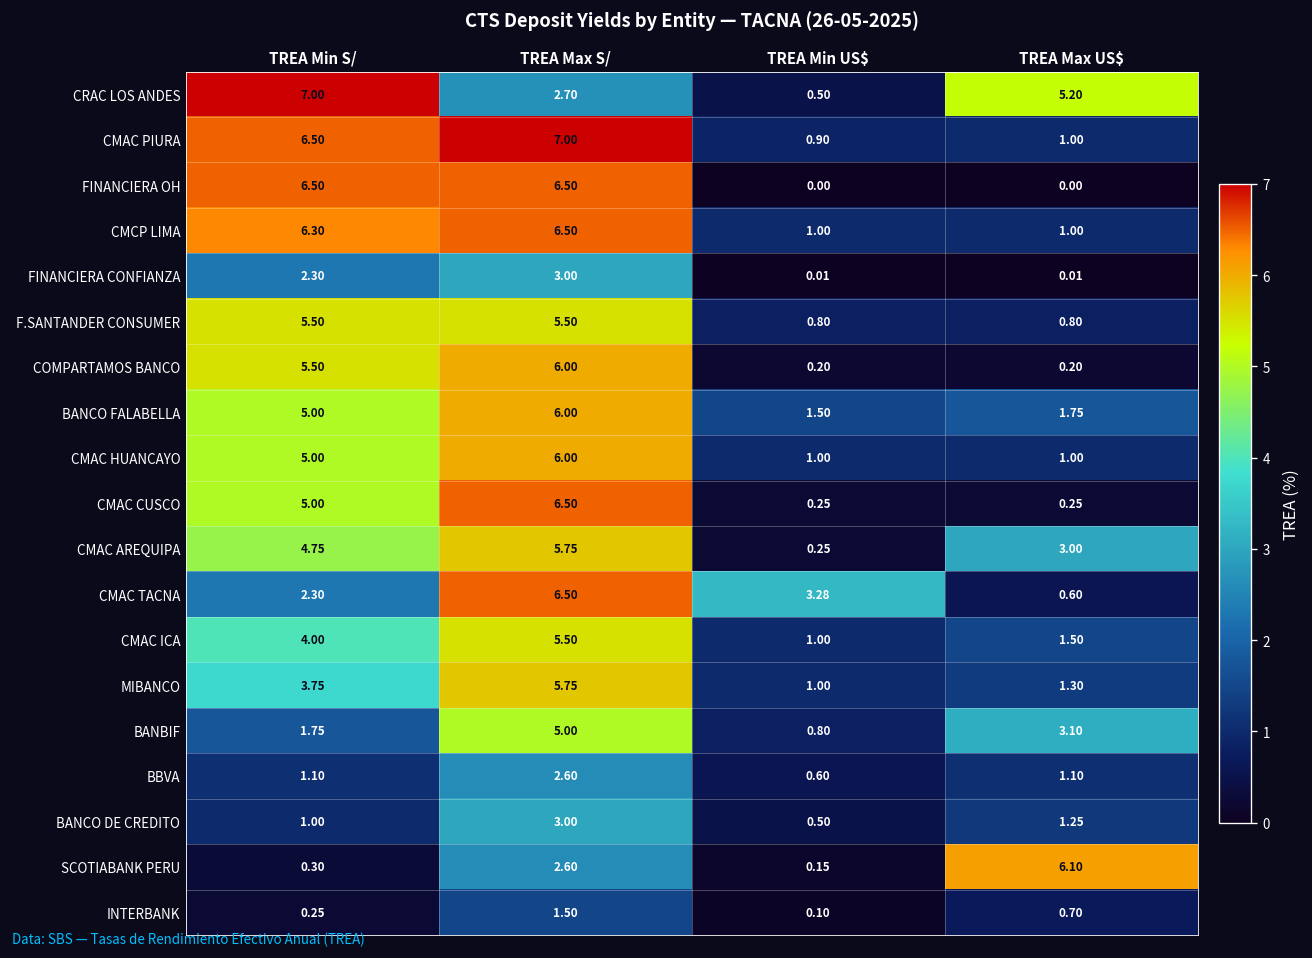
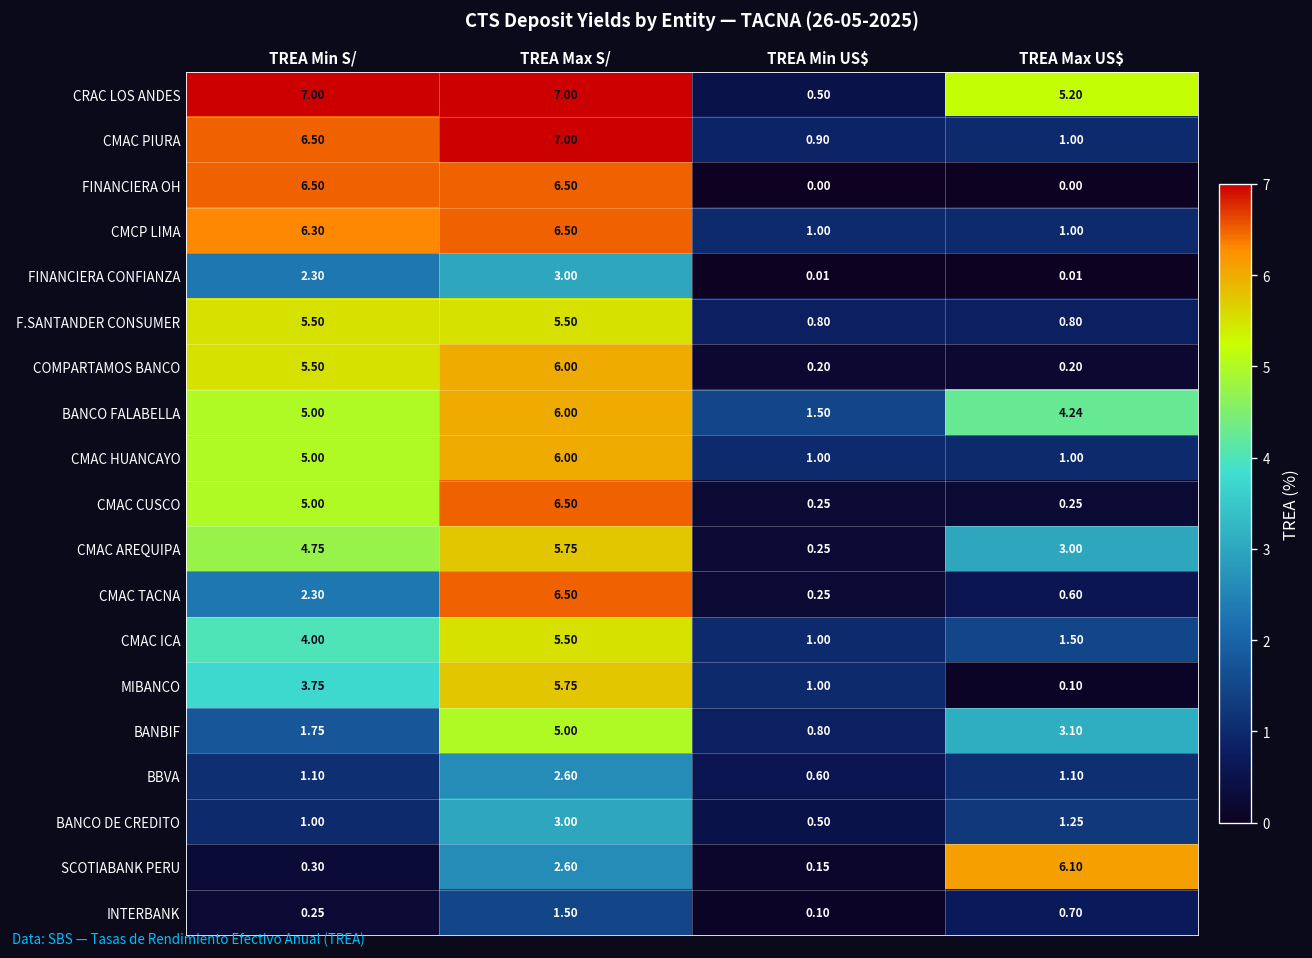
  {
    "CRAC LOS ANDES": {
      "TREA Min S/": 7.00,
-     "TREA Max S/": 2.70,
+     "TREA Max S/": 7.00,
      "TREA Min US$": 0.50,
      "TREA Max US$": 5.20
    },
    "CMAC PIURA": {
      "TREA Min S/": 6.50,
      "TREA Max S/": 7.00,
      "TREA Min US$": 0.90,
      "TREA Max US$": 1.00
    },
    "FINANCIERA OH": {
      "TREA Min S/": 6.50,
      "TREA Max S/": 6.50,
      "TREA Min US$": 0.00,
      "TREA Max US$": 0.00
    },
    "CMCP LIMA": {
      "TREA Min S/": 6.30,
      "TREA Max S/": 6.50,
      "TREA Min US$": 1.00,
      "TREA Max US$": 1.00
    },
    "FINANCIERA CONFIANZA": {
      "TREA Min S/": 2.30,
      "TREA Max S/": 3.00,
      "TREA Min US$": 0.01,
      "TREA Max US$": 0.01
    },
    "F.SANTANDER CONSUMER": {
      "TREA Min S/": 5.50,
      "TREA Max S/": 5.50,
      "TREA Min US$": 0.80,
      "TREA Max US$": 0.80
    },
    "COMPARTAMOS BANCO": {
      "TREA Min S/": 5.50,
      "TREA Max S/": 6.00,
      "TREA Min US$": 0.20,
      "TREA Max US$": 0.20
    },
    "BANCO FALABELLA": {
      "TREA Min S/": 5.00,
      "TREA Max S/": 6.00,
      "TREA Min US$": 1.50,
-     "TREA Max US$": 1.75
+     "TREA Max US$": 4.24
    },
    "CMAC HUANCAYO": {
      "TREA Min S/": 5.00,
      "TREA Max S/": 6.00,
      "TREA Min US$": 1.00,
      "TREA Max US$": 1.00
    },
    "CMAC CUSCO": {
      "TREA Min S/": 5.00,
      "TREA Max S/": 6.50,
      "TREA Min US$": 0.25,
      "TREA Max US$": 0.25
    },
    "CMAC AREQUIPA": {
      "TREA Min S/": 4.75,
      "TREA Max S/": 5.75,
      "TREA Min US$": 0.25,
      "TREA Max US$": 3.00
    },
    "CMAC TACNA": {
      "TREA Min S/": 2.30,
      "TREA Max S/": 6.50,
-     "TREA Min US$": 3.28,
+     "TREA Min US$": 0.25,
      "TREA Max US$": 0.60
    },
    "CMAC ICA": {
      "TREA Min S/": 4.00,
      "TREA Max S/": 5.50,
      "TREA Min US$": 1.00,
      "TREA Max US$": 1.50
    },
    "MIBANCO": {
      "TREA Min S/": 3.75,
      "TREA Max S/": 5.75,
      "TREA Min US$": 1.00,
-     "TREA Max US$": 1.30
+     "TREA Max US$": 0.10
    },
    "BANBIF": {
      "TREA Min S/": 1.75,
      "TREA Max S/": 5.00,
      "TREA Min US$": 0.80,
      "TREA Max US$": 3.10
    },
    "BBVA": {
      "TREA Min S/": 1.10,
      "TREA Max S/": 2.60,
      "TREA Min US$": 0.60,
      "TREA Max US$": 1.10
    },
    "BANCO DE CREDITO": {
      "TREA Min S/": 1.00,
      "TREA Max S/": 3.00,
      "TREA Min US$": 0.50,
      "TREA Max US$": 1.25
    },
    "SCOTIABANK PERU": {
      "TREA Min S/": 0.30,
      "TREA Max S/": 2.60,
      "TREA Min US$": 0.15,
      "TREA Max US$": 6.10
    },
    "INTERBANK": {
      "TREA Min S/": 0.25,
      "TREA Max S/": 1.50,
      "TREA Min US$": 0.10,
      "TREA Max US$": 0.70
    }
  }
